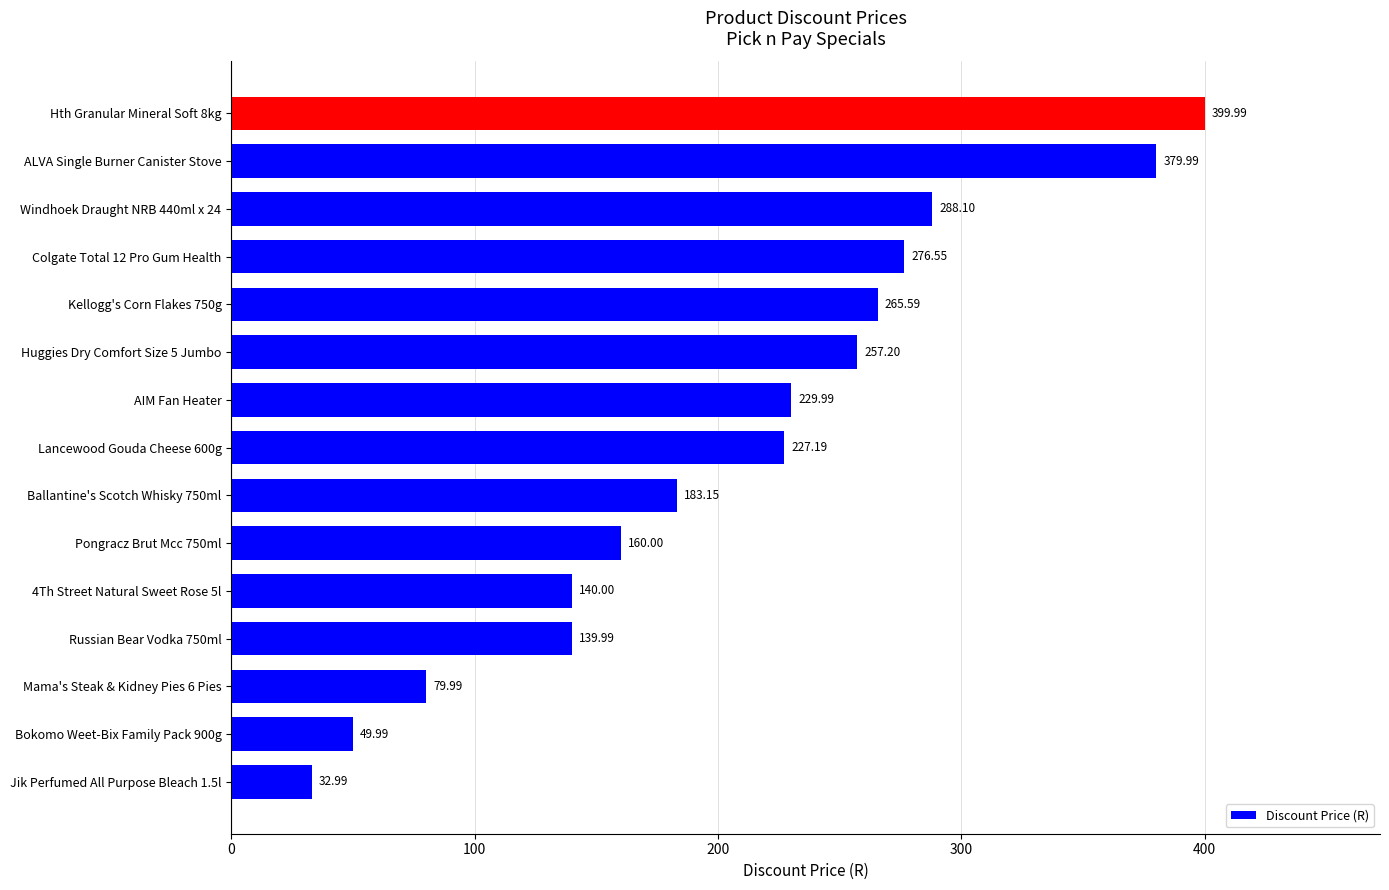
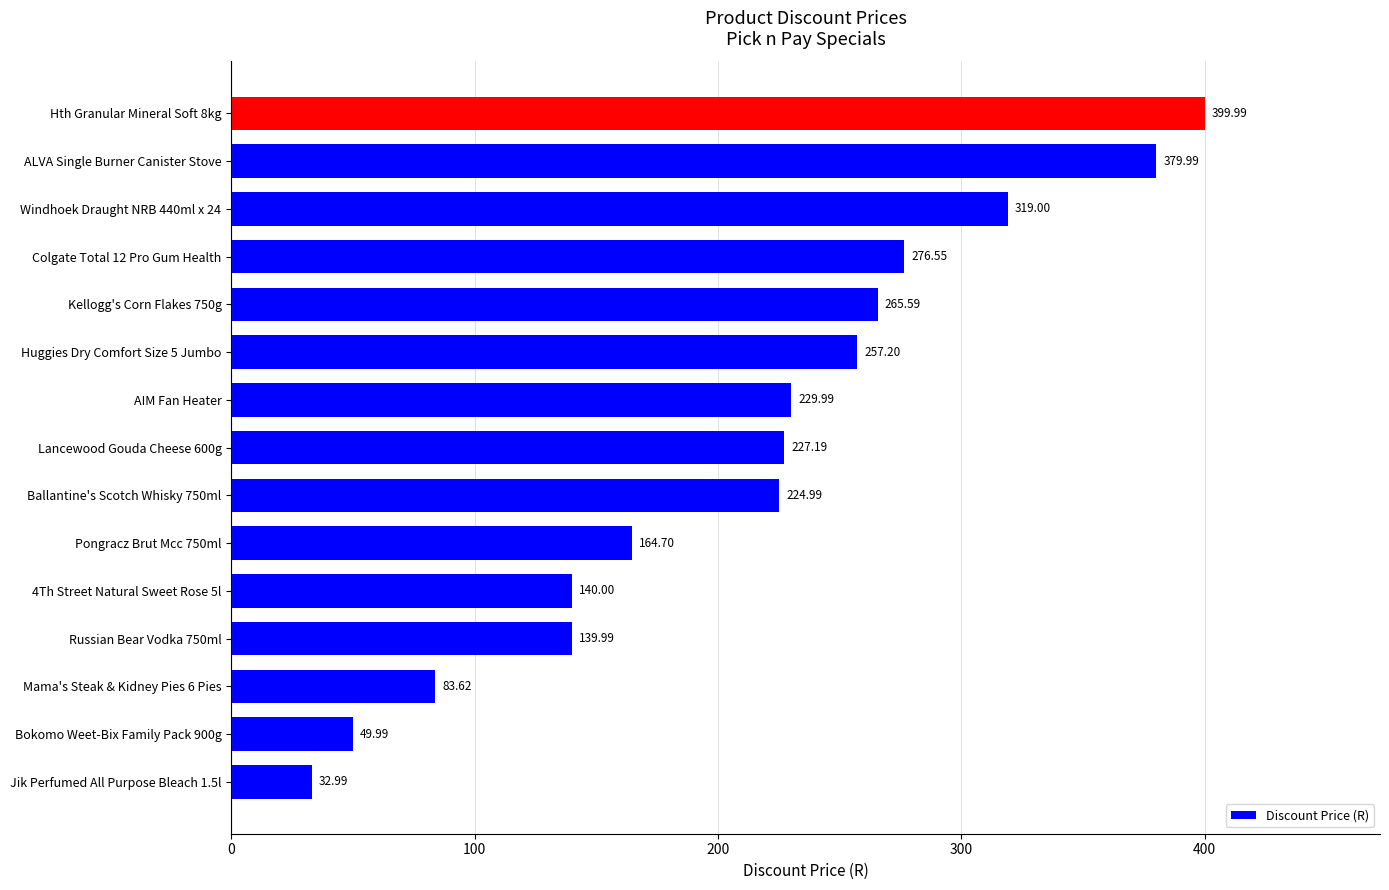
  {
    "Hth Granular Mineral Soft 8kg": 399.99,
    "ALVA Single Burner Canister Stove": 379.99,
-   "Windhoek Draught NRB 440ml x 24": 288.10,
+   "Windhoek Draught NRB 440ml x 24": 319.00,
    "Colgate Total 12 Pro Gum Health": 276.55,
    "Kellogg's Corn Flakes 750g": 265.59,
    "Huggies Dry Comfort Size 5 Jumbo": 257.20,
    "AIM Fan Heater": 229.99,
    "Lancewood Gouda Cheese 600g": 227.19,
-   "Ballantine's Scotch Whisky 750ml": 183.15,
-   "Pongracz Brut Mcc 750ml": 160.00,
+   "Ballantine's Scotch Whisky 750ml": 224.99,
+   "Pongracz Brut Mcc 750ml": 164.70,
    "4Th Street Natural Sweet Rose 5l": 140.00,
    "Russian Bear Vodka 750ml": 139.99,
-   "Mama's Steak & Kidney Pies 6 Pies": 79.99,
+   "Mama's Steak & Kidney Pies 6 Pies": 83.62,
    "Bokomo Weet-Bix Family Pack 900g": 49.99,
    "Jik Perfumed All Purpose Bleach 1.5l": 32.99
  }
